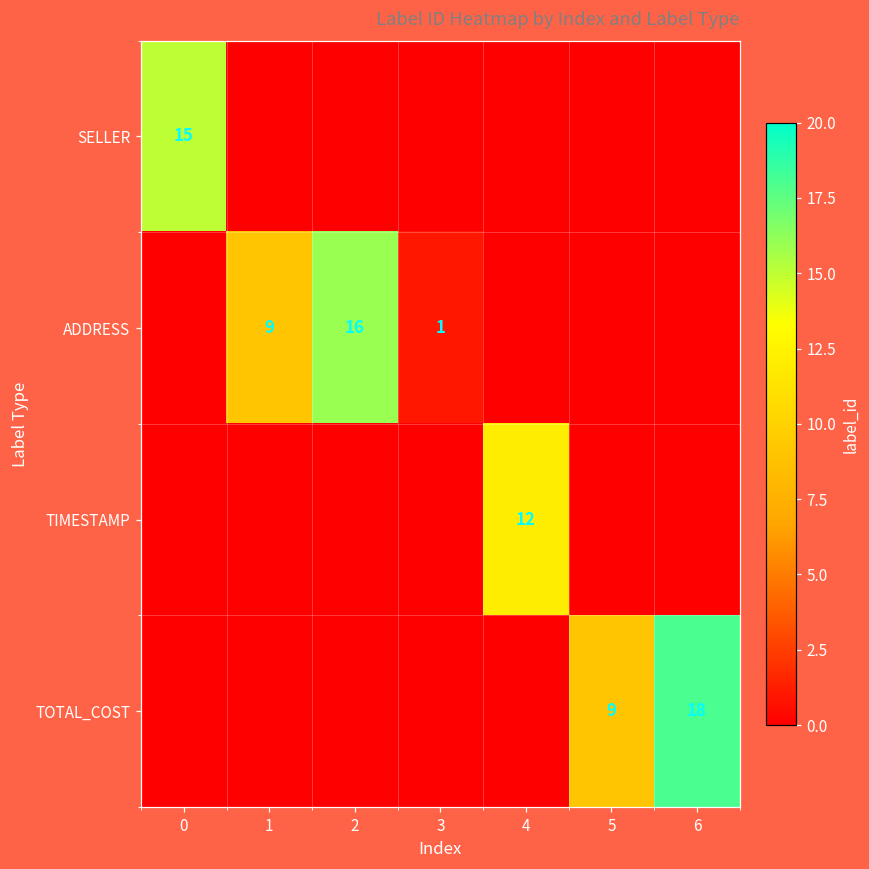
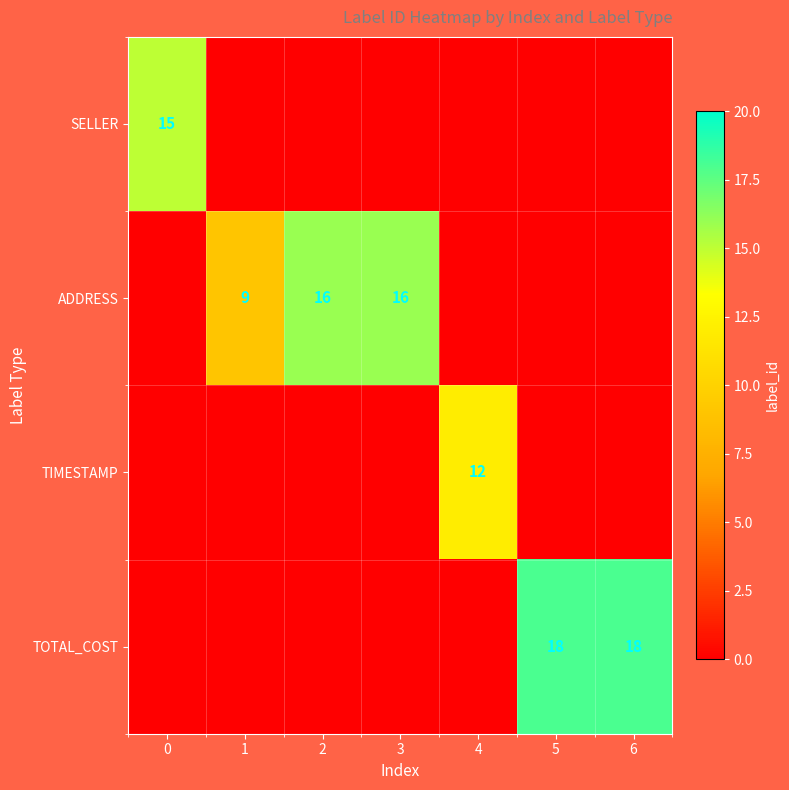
  {
    "SELLER": {
      "0": 15
    },
    "ADDRESS": {
      "1": 9,
      "2": 16,
-     "3": 1
+     "3": 16
    },
    "TIMESTAMP": {
      "4": 12
    },
    "TOTAL_COST": {
-     "5": 9,
+     "5": 18,
      "6": 18
    }
  }
